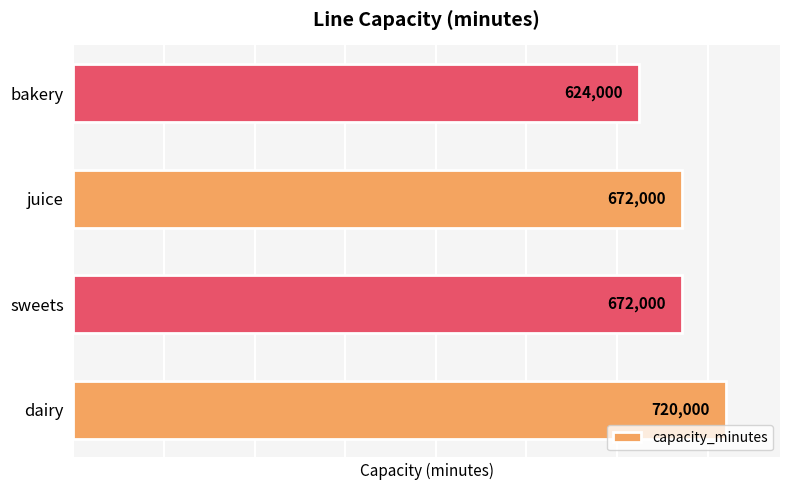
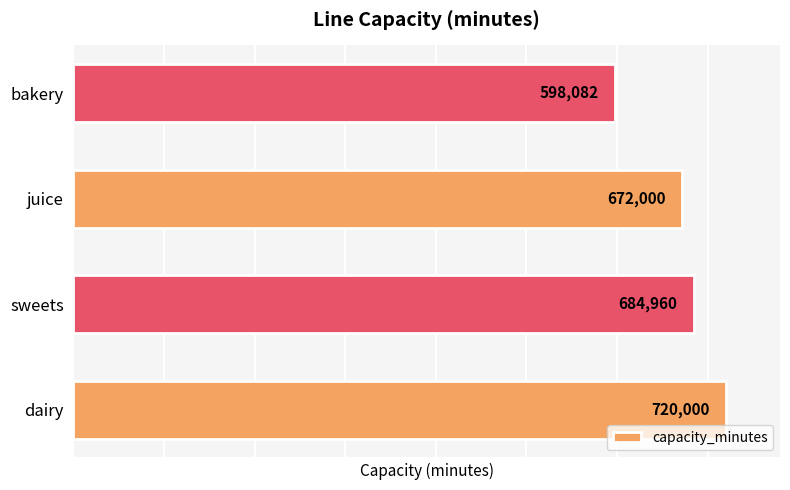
  {
-   "bakery": "624,000",
+   "bakery": "598,082",
    "juice": "672,000",
-   "sweets": "672,000",
+   "sweets": "684,960",
    "dairy": "720,000"
  }
